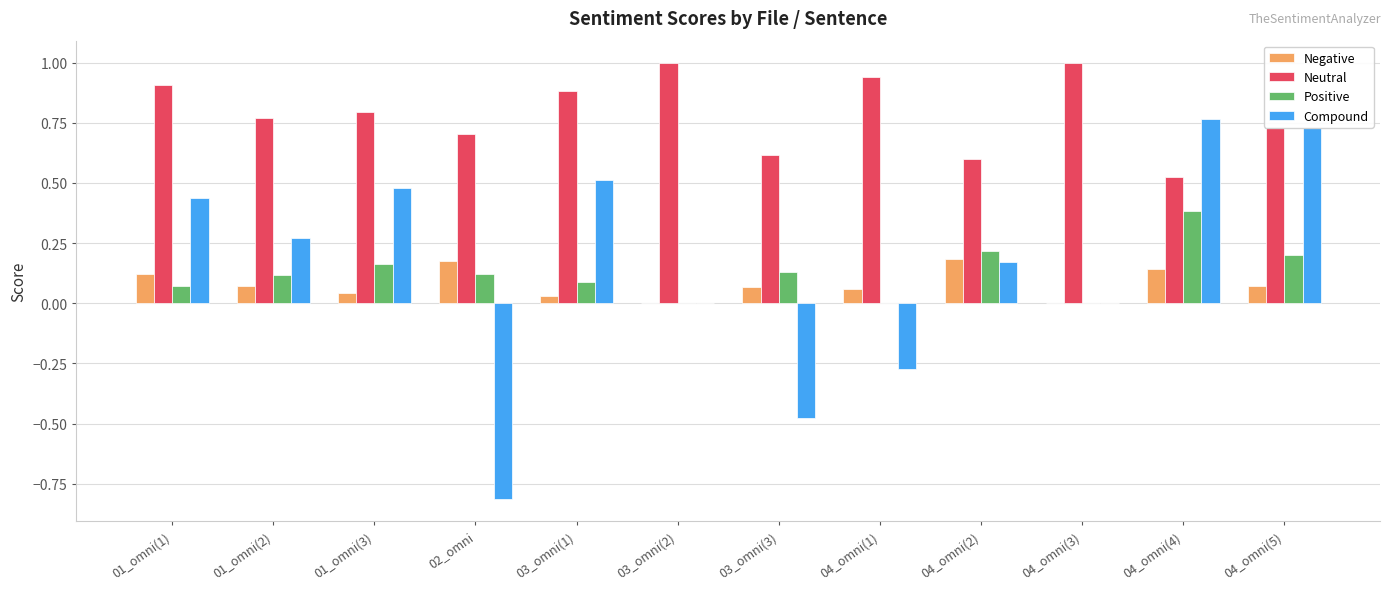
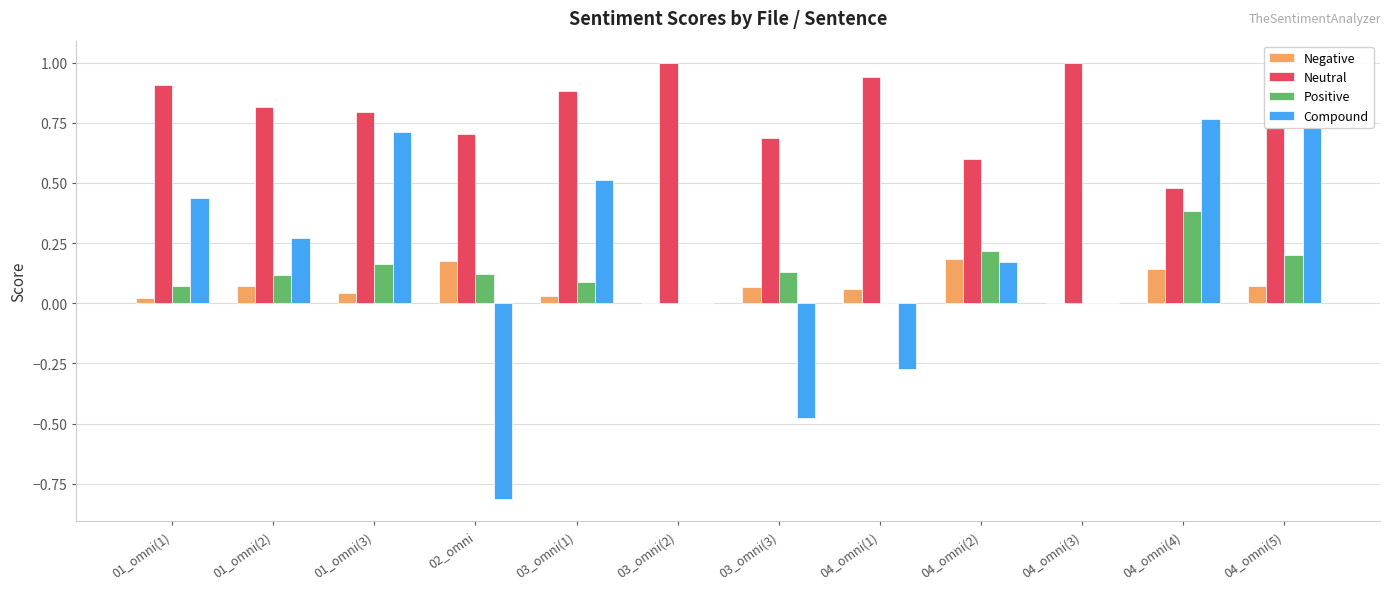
  {
    "Negative": {
-     "01_omni(1)": 0.12,
+     "01_omni(1)": 0.02,
      "01_omni(2)": 0.07,
      "01_omni(3)": 0.04,
      "02_omni": 0.18,
      "03_omni(1)": 0.03,
      "03_omni(2)": 0.00,
      "03_omni(3)": 0.07,
      "04_omni(1)": 0.06,
      "04_omni(2)": 0.18,
      "04_omni(3)": 0.00,
      "04_omni(4)": 0.14,
      "04_omni(5)": 0.07
    },
    "Neutral": {
      "01_omni(1)": 0.91,
-     "01_omni(2)": 0.77,
+     "01_omni(2)": 0.81,
      "01_omni(3)": 0.80,
      "02_omni": 0.70,
      "03_omni(1)": 0.88,
      "03_omni(2)": 1.00,
-     "03_omni(3)": 0.61,
+     "03_omni(3)": 0.69,
      "04_omni(1)": 0.94,
      "04_omni(2)": 0.60,
      "04_omni(3)": 1.00,
-     "04_omni(4)": 0.53,
+     "04_omni(4)": 0.48,
      "04_omni(5)": 0.73
    },
    "Positive": {
      "01_omni(1)": 0.07,
      "01_omni(2)": 0.12,
      "01_omni(3)": 0.16,
      "02_omni": 0.12,
      "03_omni(1)": 0.09,
      "03_omni(2)": 0.00,
      "03_omni(3)": 0.13,
      "04_omni(1)": 0.00,
      "04_omni(2)": 0.22,
      "04_omni(3)": 0.00,
      "04_omni(4)": 0.38,
      "04_omni(5)": 0.20
    },
    "Compound": {
      "01_omni(1)": 0.44,
      "01_omni(2)": 0.27,
-     "01_omni(3)": 0.48,
+     "01_omni(3)": 0.71,
      "02_omni": -0.81,
      "03_omni(1)": 0.51,
      "03_omni(2)": 0.00,
      "03_omni(3)": -0.48,
      "04_omni(1)": -0.27,
      "04_omni(2)": 0.17,
      "04_omni(3)": 0.00,
      "04_omni(4)": 0.76,
      "04_omni(5)": 0.73
    }
  }
